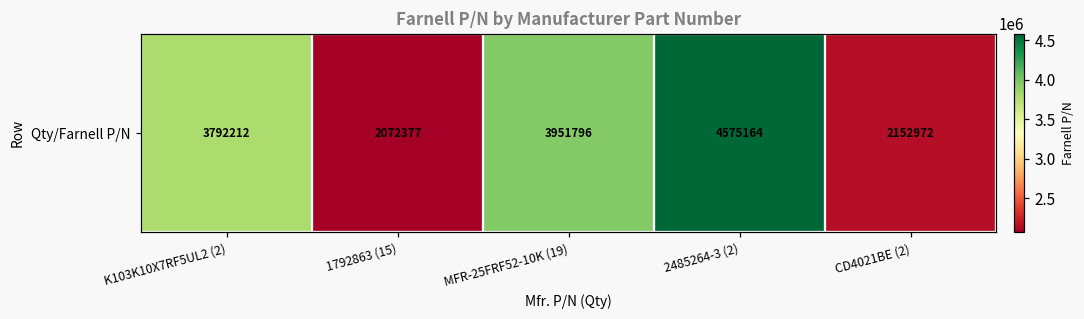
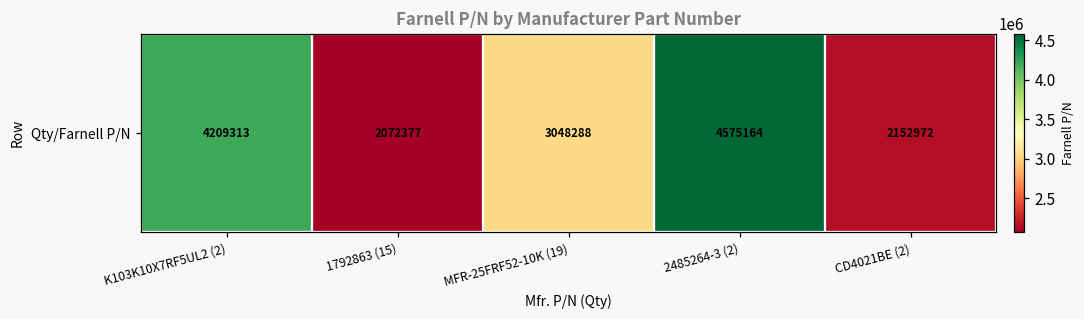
  {
    "Qty/Farnell P/N": {
-     "K103K10X7RF5UL2 (2)": 3792212,
+     "K103K10X7RF5UL2 (2)": 4209313,
      "1792863 (15)": 2072377,
-     "MFR-25FRF52-10K (19)": 3951796,
+     "MFR-25FRF52-10K (19)": 3048288,
      "2485264-3 (2)": 4575164,
      "CD4021BE (2)": 2152972
    }
  }
